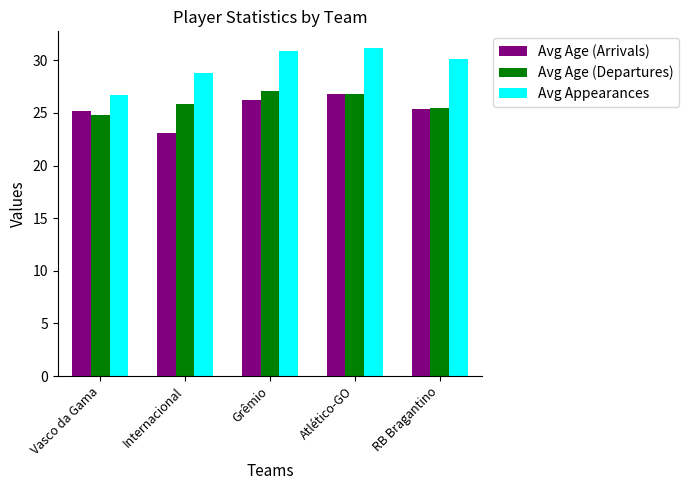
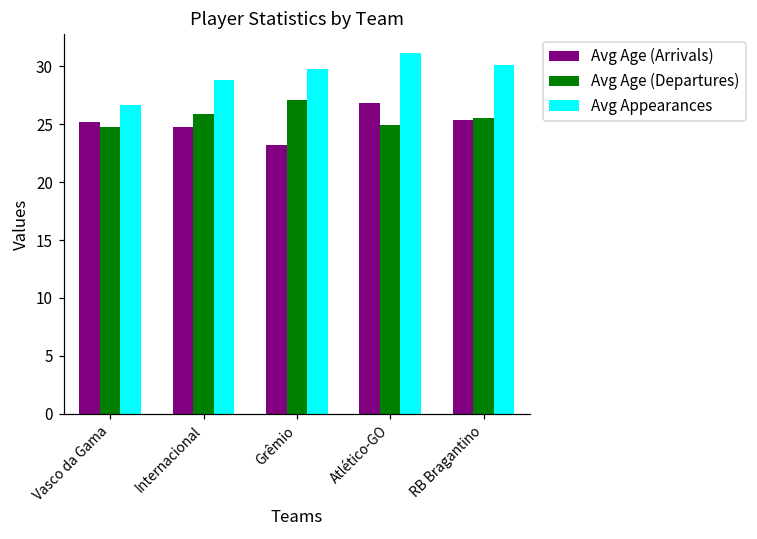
  {
    "Avg Age (Arrivals)": {
      "Vasco da Gama": 25.2,
-     "Internacional": 23.1,
-     "Grêmio": 26.2,
+     "Internacional": 24.8,
+     "Grêmio": 23.2,
      "Atlético-GO": 26.8,
      "RB Bragantino": 25.4
    },
    "Avg Age (Departures)": {
      "Vasco da Gama": 24.8,
      "Internacional": 25.9,
      "Grêmio": 27.1,
-     "Atlético-GO": 26.8,
+     "Atlético-GO": 24.9,
      "RB Bragantino": 25.5
    },
    "Avg Appearances": {
      "Vasco da Gama": 26.7,
      "Internacional": 28.8,
-     "Grêmio": 30.9,
+     "Grêmio": 29.8,
      "Atlético-GO": 31.2,
      "RB Bragantino": 30.1
    }
  }
